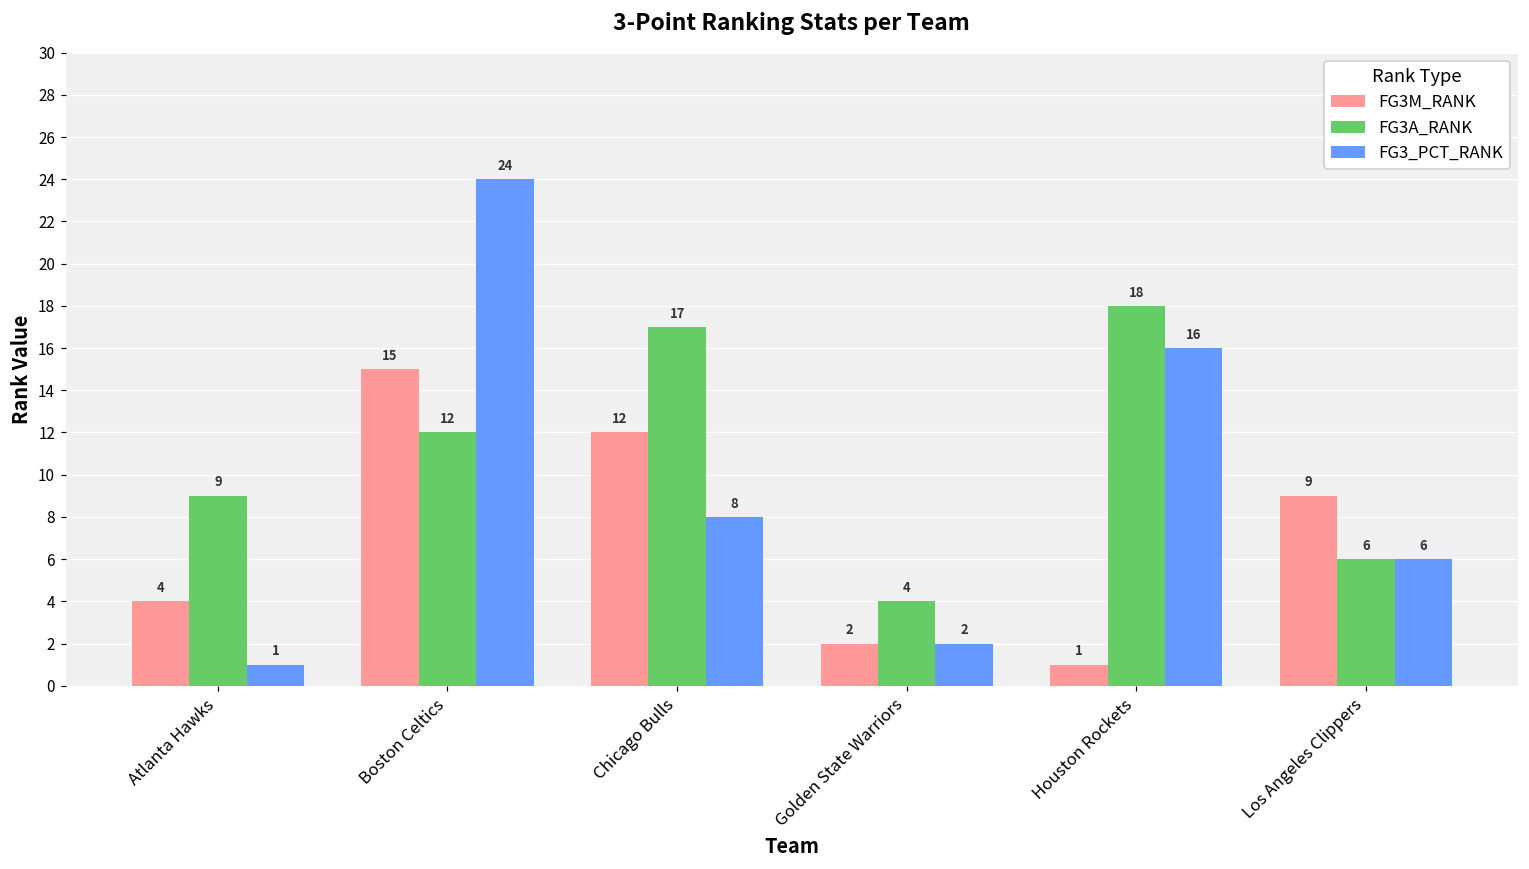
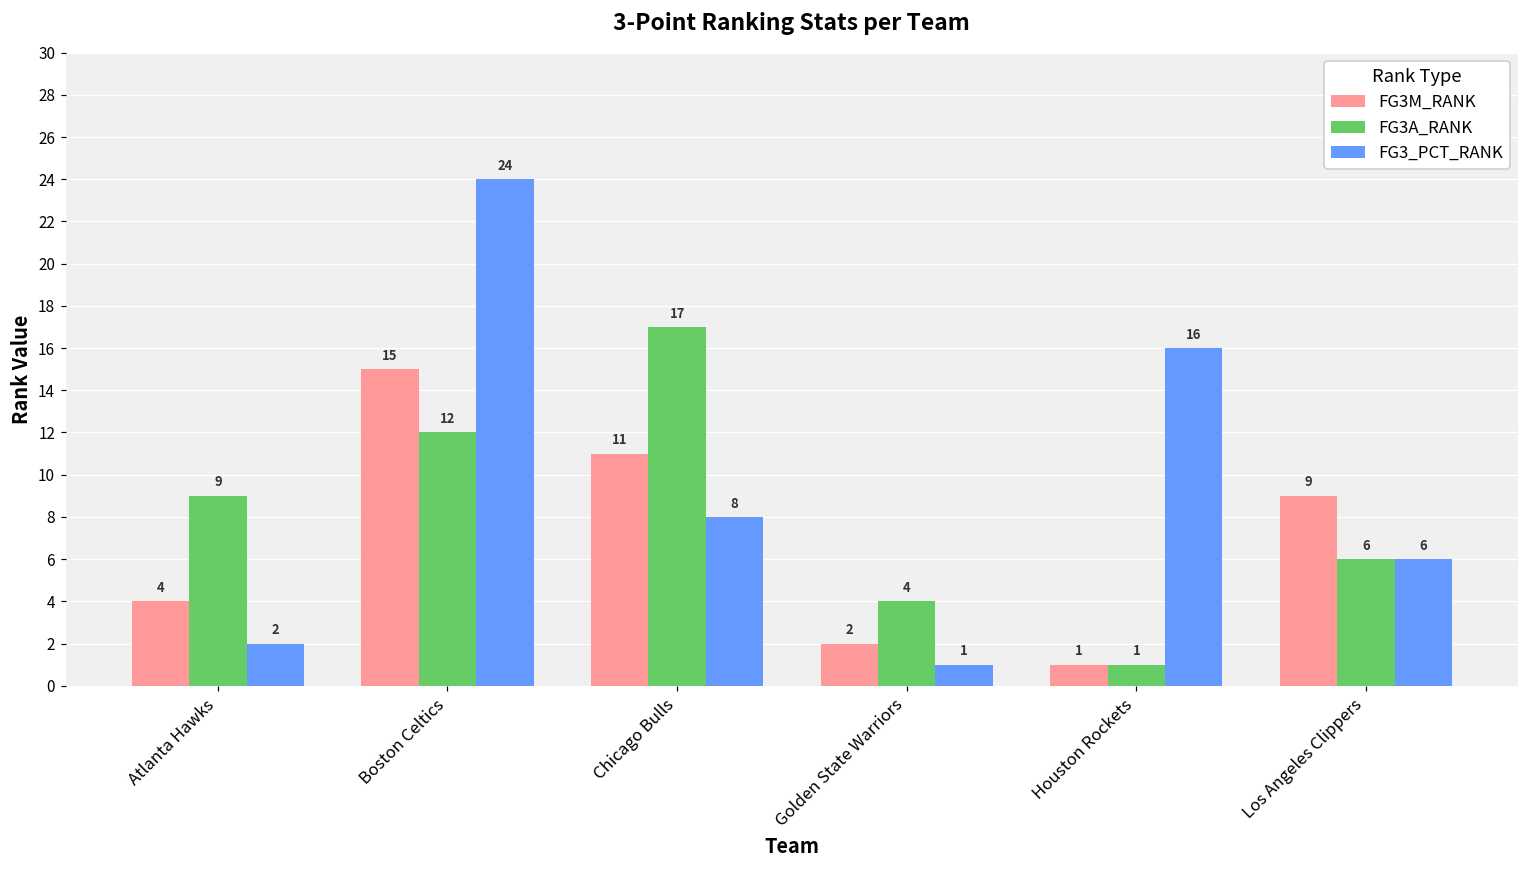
  {
    "FG3M_RANK": {
      "Atlanta Hawks": 4,
      "Boston Celtics": 15,
-     "Chicago Bulls": 12,
+     "Chicago Bulls": 11,
      "Golden State Warriors": 2,
      "Houston Rockets": 1,
      "Los Angeles Clippers": 9
    },
    "FG3A_RANK": {
      "Atlanta Hawks": 9,
      "Boston Celtics": 12,
      "Chicago Bulls": 17,
      "Golden State Warriors": 4,
-     "Houston Rockets": 18,
+     "Houston Rockets": 1,
      "Los Angeles Clippers": 6
    },
    "FG3_PCT_RANK": {
-     "Atlanta Hawks": 1,
+     "Atlanta Hawks": 2,
      "Boston Celtics": 24,
      "Chicago Bulls": 8,
-     "Golden State Warriors": 2,
+     "Golden State Warriors": 1,
      "Houston Rockets": 16,
      "Los Angeles Clippers": 6
    }
  }
